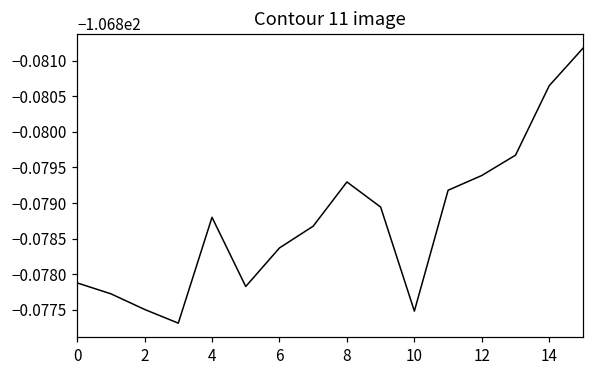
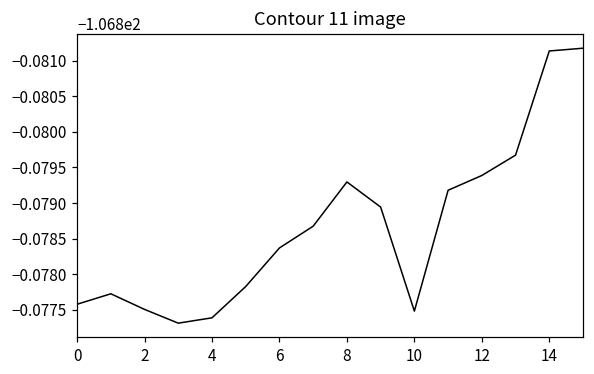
  {
-   "0": -106.8779,
+   "0": -106.8776,
    "2": -106.8775,
-   "4": -106.8788,
+   "4": -106.8774,
    "6": -106.8784,
    "8": -106.8793,
    "10": -106.8775,
    "12": -106.8794,
-   "14": -106.8806
+   "14": -106.8811
  }
